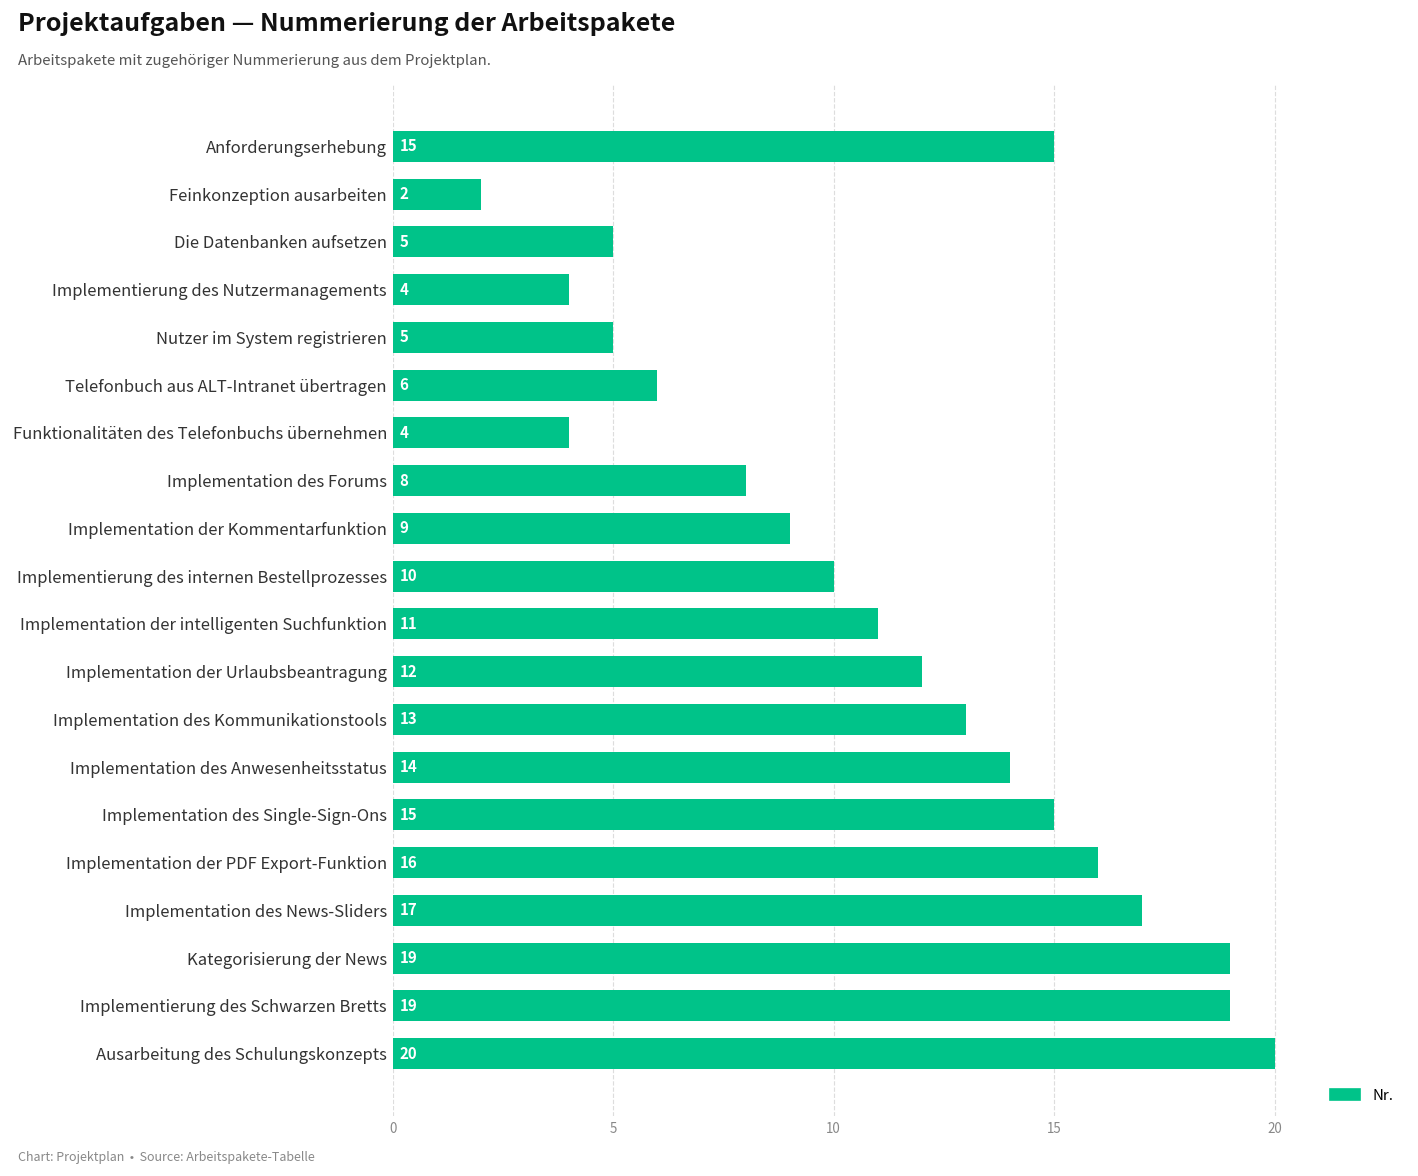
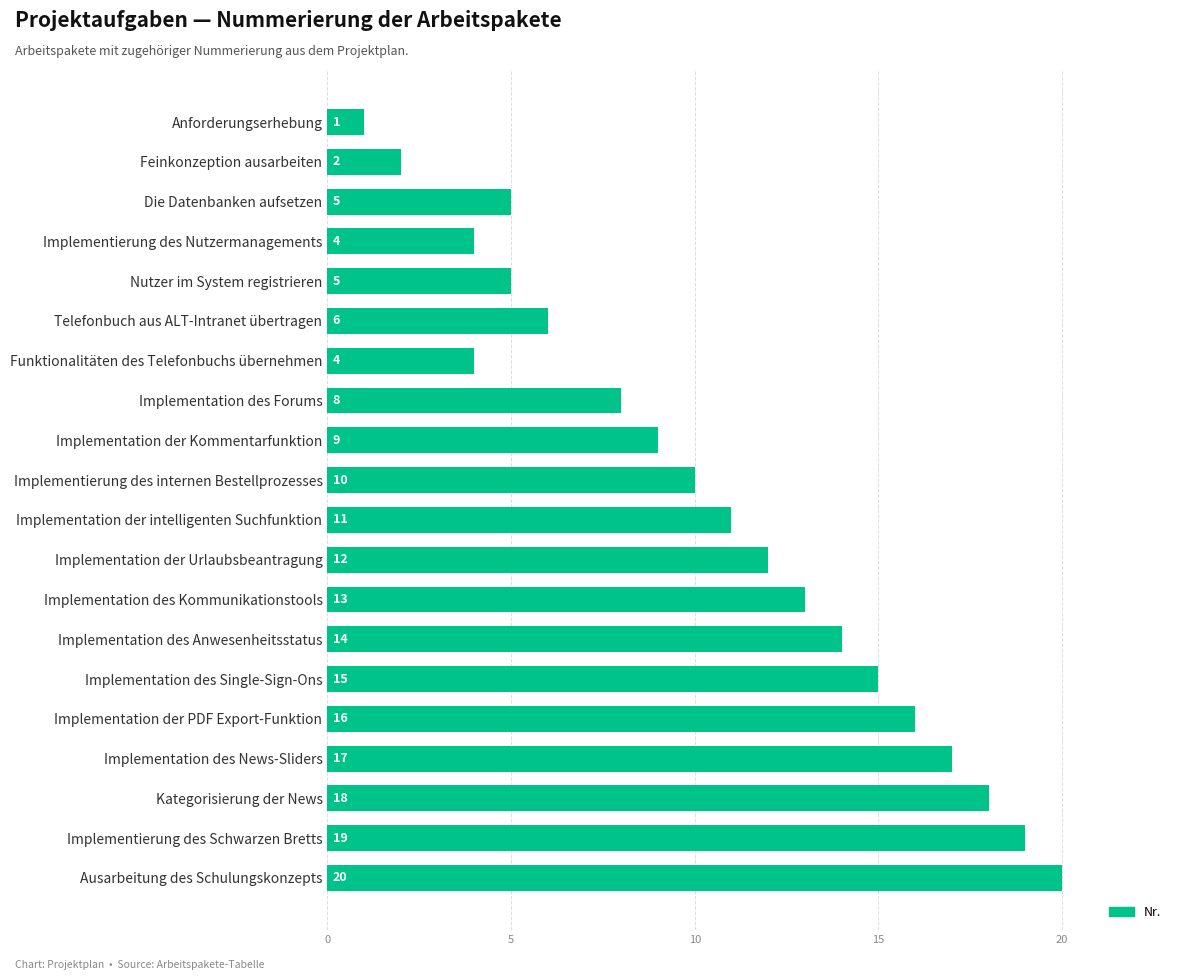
  {
-   "Anforderungserhebung": 15,
+   "Anforderungserhebung": 1,
    "Feinkonzeption ausarbeiten": 2,
    "Die Datenbanken aufsetzen": 5,
    "Implementierung des Nutzermanagements": 4,
    "Nutzer im System registrieren": 5,
    "Telefonbuch aus ALT-Intranet übertragen": 6,
    "Funktionalitäten des Telefonbuchs übernehmen": 4,
    "Implementation des Forums": 8,
    "Implementation der Kommentarfunktion": 9,
    "Implementierung des internen Bestellprozesses": 10,
    "Implementation der intelligenten Suchfunktion": 11,
    "Implementation der Urlaubsbeantragung": 12,
    "Implementation des Kommunikationstools": 13,
    "Implementation des Anwesenheitsstatus": 14,
    "Implementation des Single-Sign-Ons": 15,
    "Implementation der PDF Export-Funktion": 16,
    "Implementation des News-Sliders": 17,
-   "Kategorisierung der News": 19,
+   "Kategorisierung der News": 18,
    "Implementierung des Schwarzen Bretts": 19,
    "Ausarbeitung des Schulungskonzepts": 20
  }
